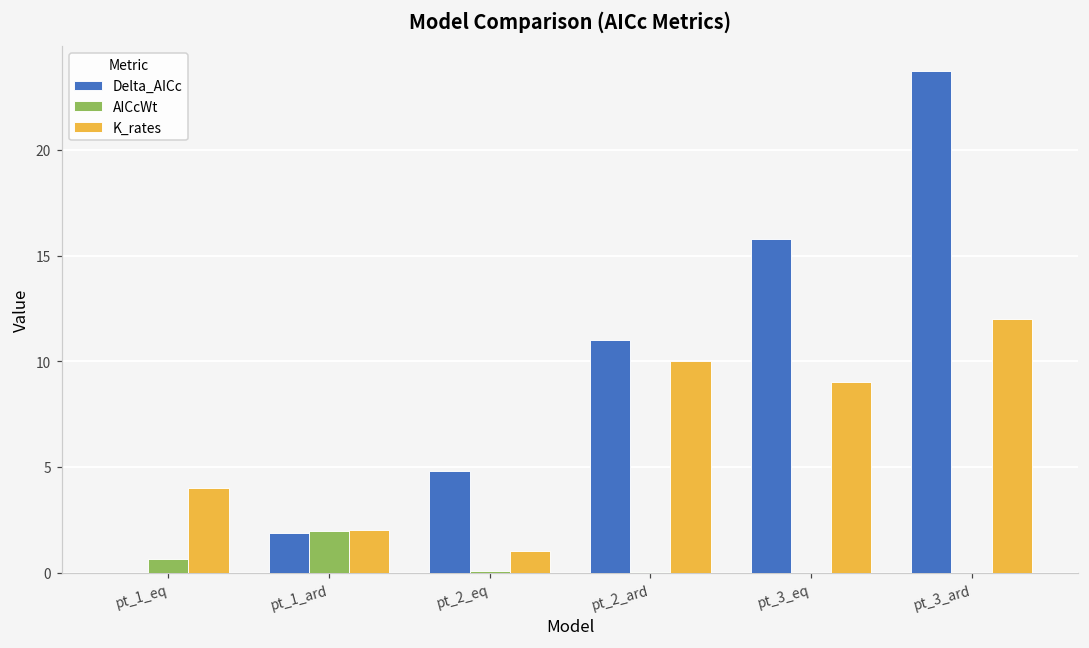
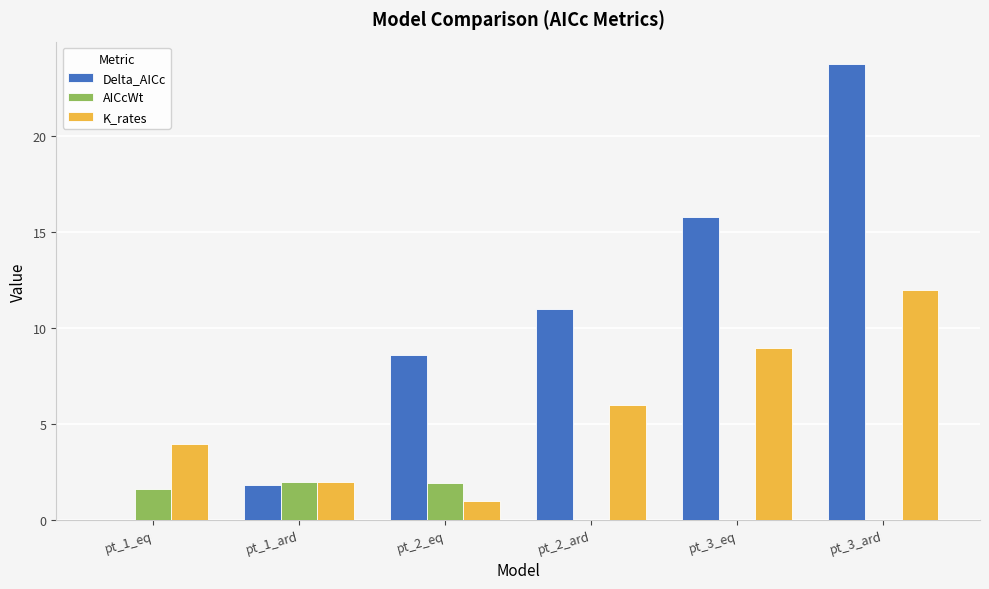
  {
    "Delta_AICc": {
      "pt_1_eq": 0.0,
      "pt_1_ard": 1.9,
-     "pt_2_eq": 4.8,
+     "pt_2_eq": 8.6,
      "pt_2_ard": 11.0,
      "pt_3_eq": 15.8,
      "pt_3_ard": 23.7
    },
    "AICcWt": {
-     "pt_1_eq": 0.7,
+     "pt_1_eq": 1.6,
      "pt_1_ard": 2.0,
-     "pt_2_eq": 0.1
+     "pt_2_eq": 2.0
    },
    "K_rates": {
      "pt_1_eq": 4,
      "pt_1_ard": 2,
      "pt_2_eq": 1,
-     "pt_2_ard": 10,
+     "pt_2_ard": 6,
      "pt_3_eq": 9,
      "pt_3_ard": 12
    }
  }
